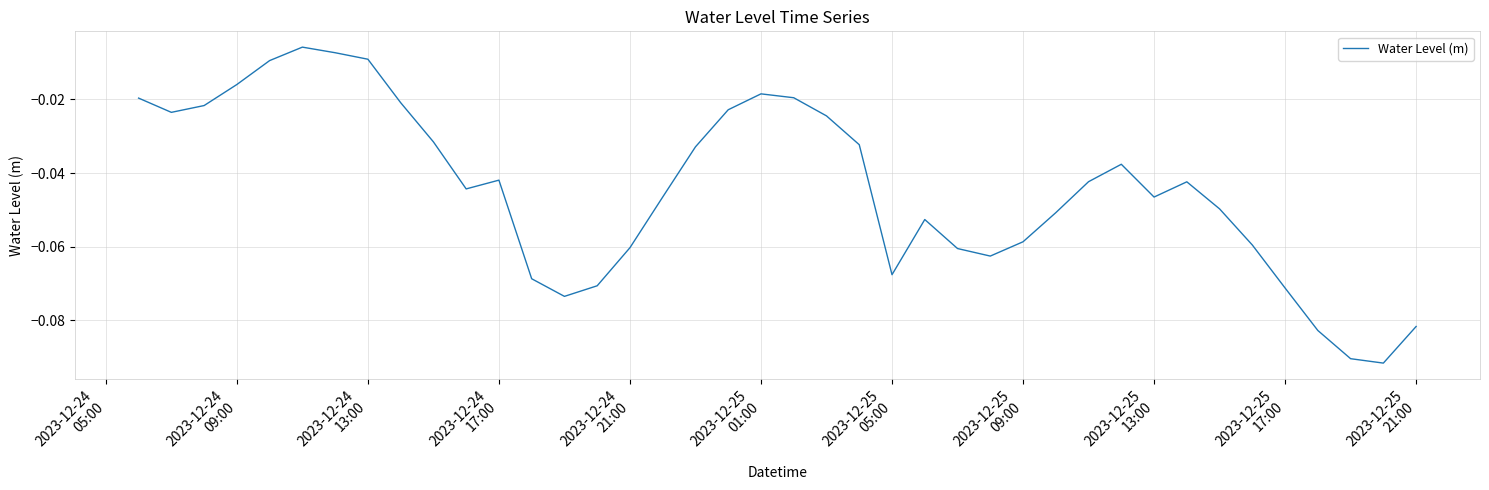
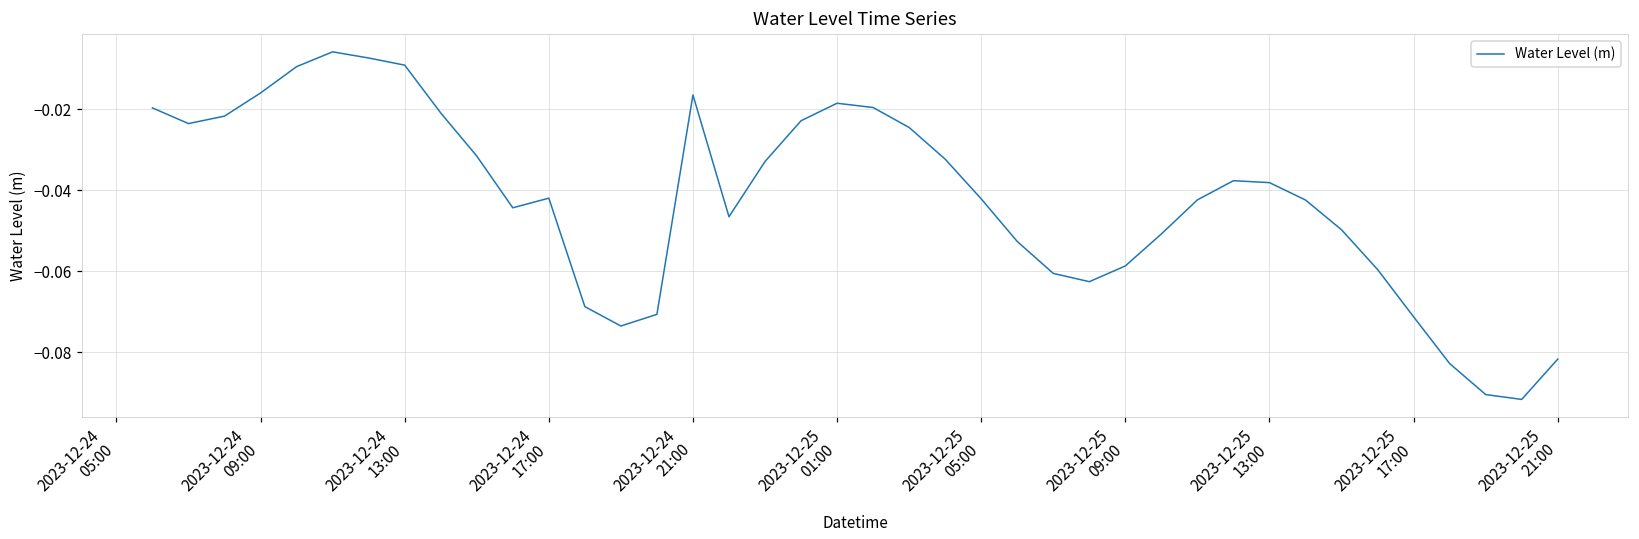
  {
    "2023-12-24 09:00": -0.016,
    "2023-12-24 13:00": -0.009,
    "2023-12-24 17:00": -0.042,
-   "2023-12-24 21:00": -0.060,
+   "2023-12-24 21:00": -0.016,
    "2023-12-25 01:00": -0.018,
-   "2023-12-25 05:00": -0.068,
+   "2023-12-25 05:00": -0.042,
    "2023-12-25 09:00": -0.059,
-   "2023-12-25 13:00": -0.047,
+   "2023-12-25 13:00": -0.038,
    "2023-12-25 17:00": -0.071,
    "2023-12-25 21:00": -0.082
  }
